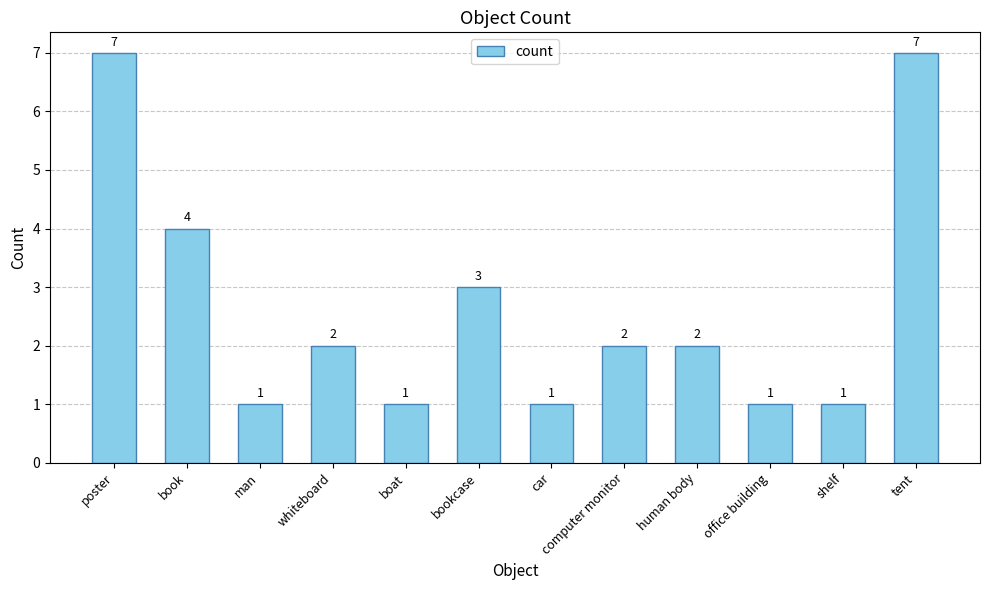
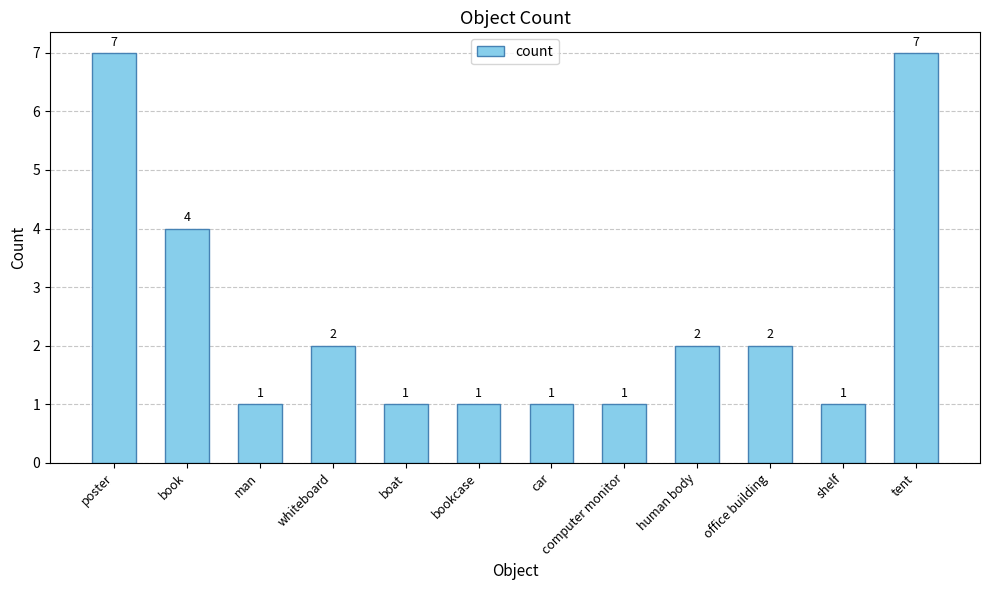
  {
    "poster": 7,
    "book": 4,
    "man": 1,
    "whiteboard": 2,
    "boat": 1,
-   "bookcase": 3,
+   "bookcase": 1,
    "car": 1,
-   "computer monitor": 2,
+   "computer monitor": 1,
    "human body": 2,
-   "office building": 1,
+   "office building": 2,
    "shelf": 1,
    "tent": 7
  }
